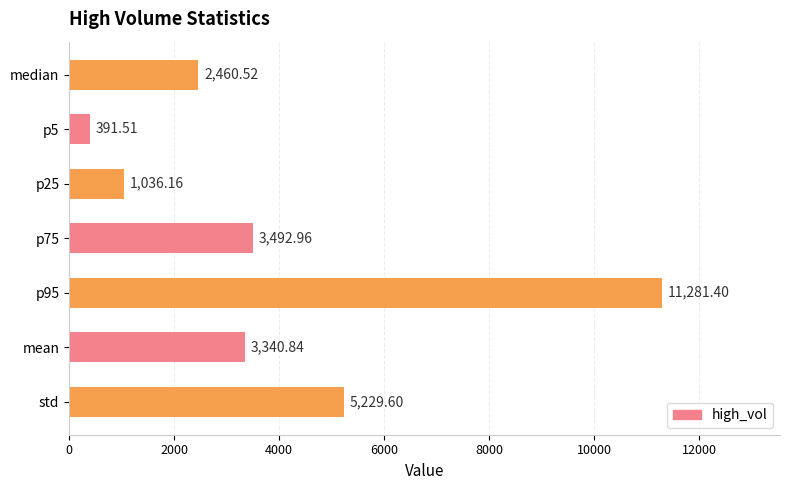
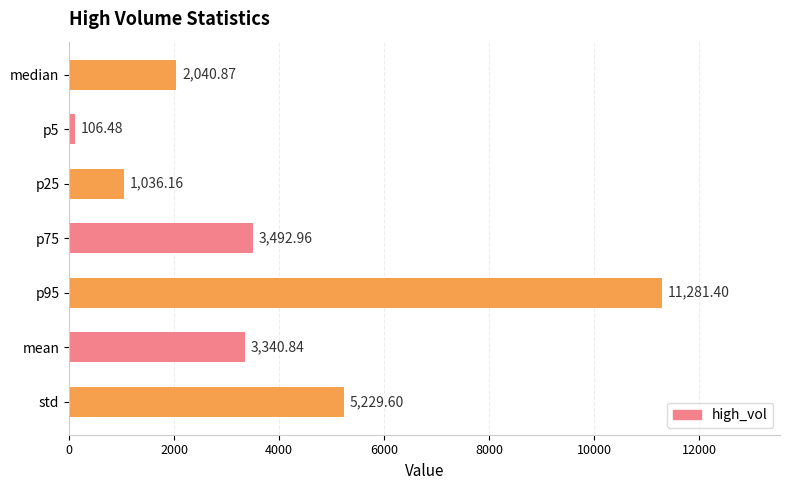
  {
-   "median": "2,460.52",
-   "p5": "391.51",
+   "median": "2,040.87",
+   "p5": "106.48",
    "p25": "1,036.16",
    "p75": "3,492.96",
    "p95": "11,281.40",
    "mean": "3,340.84",
    "std": "5,229.60"
  }
